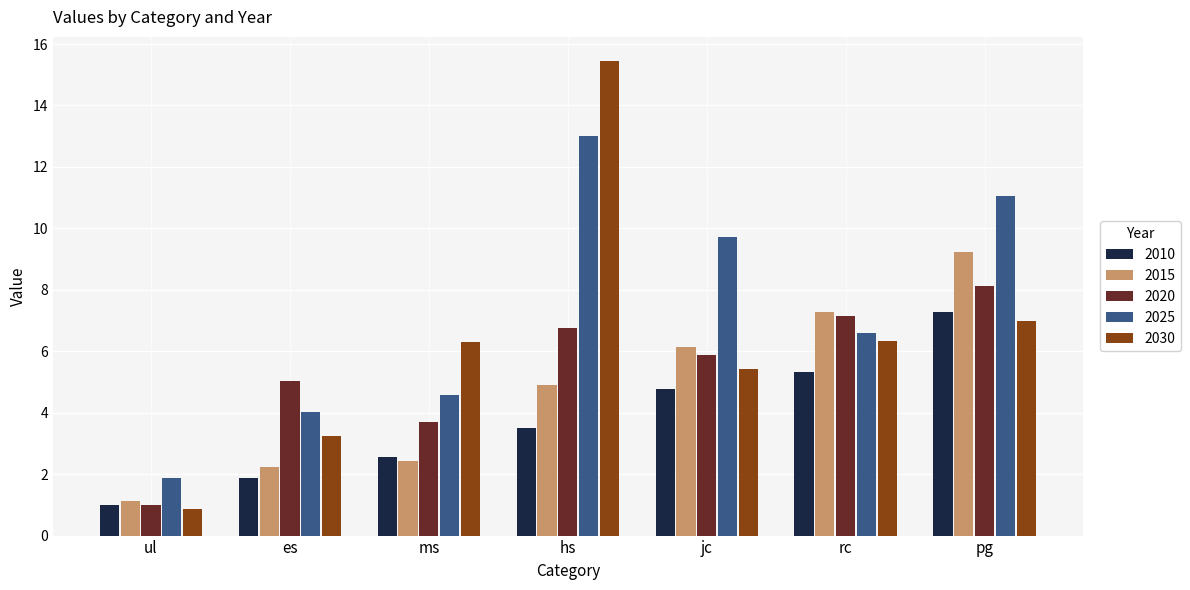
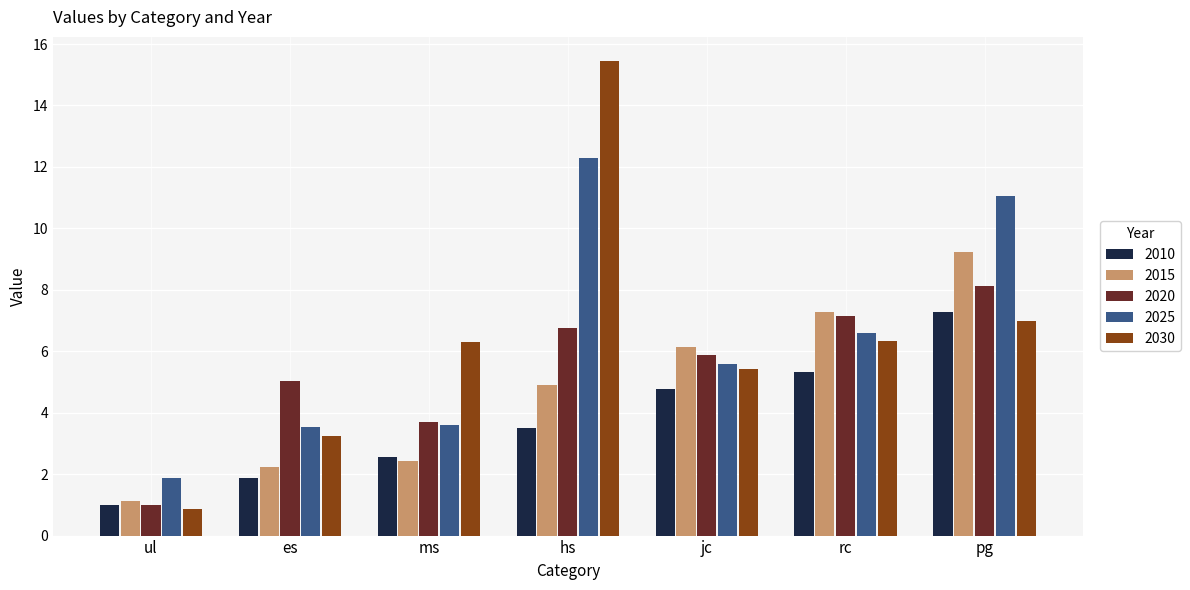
  {
    "2010": {
      "ul": 1.0,
      "es": 1.9,
      "ms": 2.6,
      "hs": 3.5,
      "jc": 4.8,
      "rc": 5.3,
      "pg": 7.3
    },
    "2015": {
      "ul": 1.1,
      "es": 2.2,
      "ms": 2.4,
      "hs": 4.9,
      "jc": 6.1,
      "rc": 7.3,
      "pg": 9.2
    },
    "2025": {
      "ul": 1.9,
-     "es": 4.0,
-     "ms": 4.6,
-     "hs": 13.0,
-     "jc": 9.7,
+     "es": 3.5,
+     "ms": 3.6,
+     "hs": 12.3,
+     "jc": 5.6,
      "rc": 6.6,
      "pg": 11.1
    }
  }
